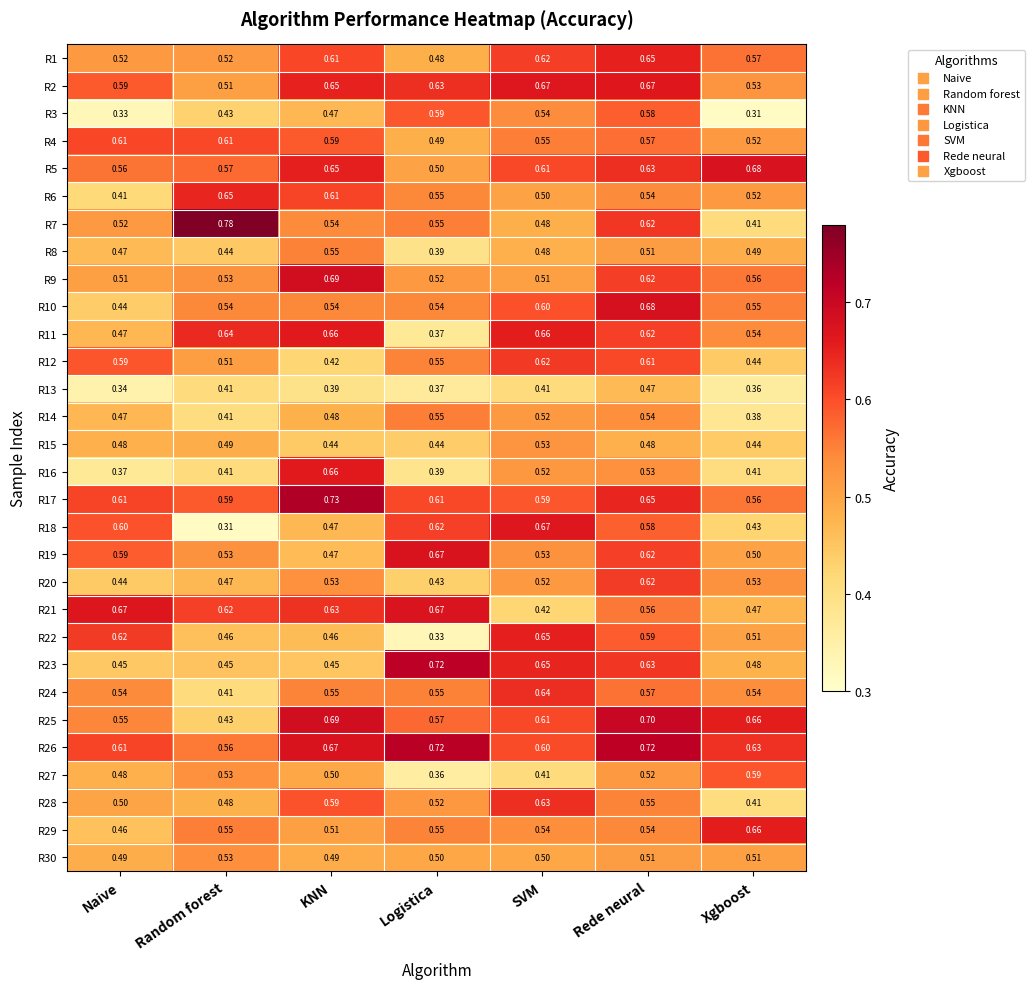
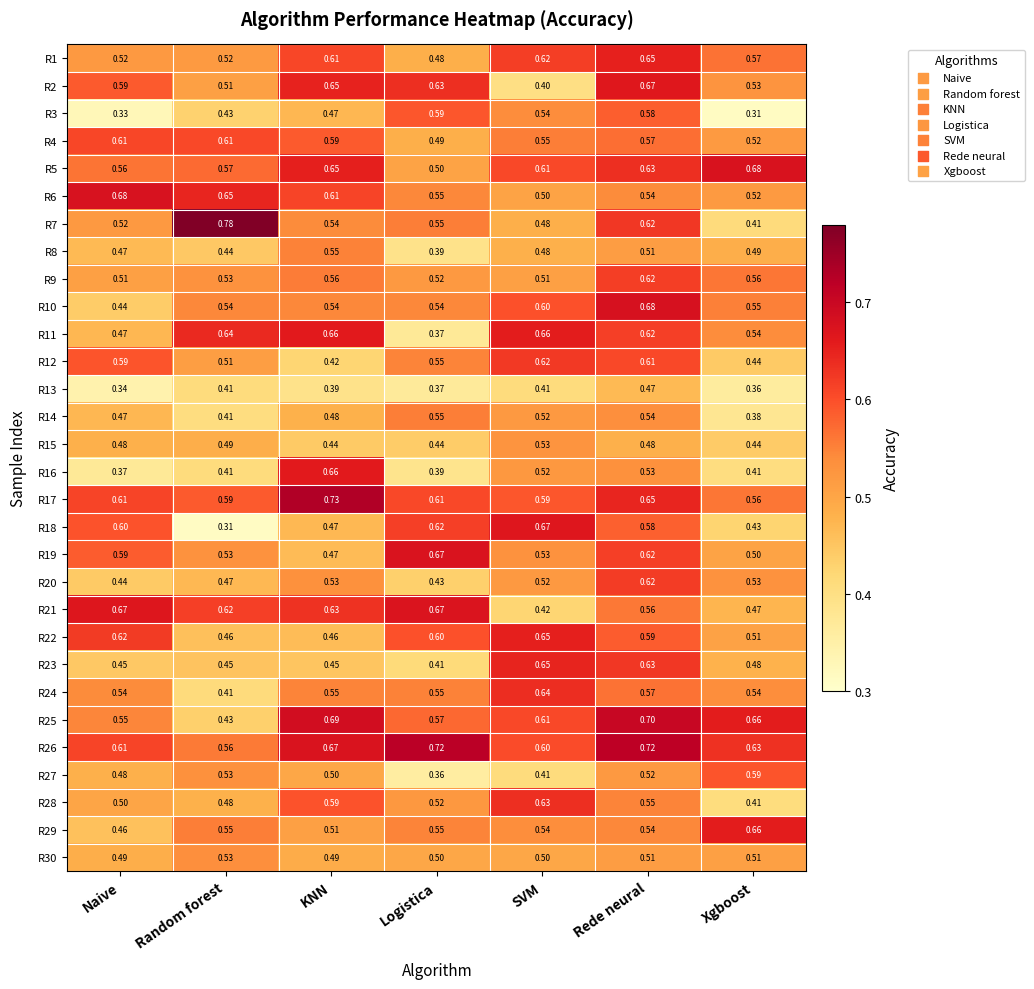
  {
    "R2": {
      "Naive": 0.59,
      "Random forest": 0.51,
      "KNN": 0.65,
      "Logistica": 0.63,
-     "SVM": 0.67,
+     "SVM": 0.40,
      "Rede neural": 0.67,
      "Xgboost": 0.53
    },
    "R6": {
-     "Naive": 0.41,
+     "Naive": 0.68,
      "Random forest": 0.65,
      "KNN": 0.61,
      "Logistica": 0.55,
      "SVM": 0.50,
      "Rede neural": 0.54,
      "Xgboost": 0.52
    },
    "R9": {
      "Naive": 0.51,
      "Random forest": 0.53,
-     "KNN": 0.69,
+     "KNN": 0.56,
      "Logistica": 0.52,
      "SVM": 0.51,
      "Rede neural": 0.62,
      "Xgboost": 0.56
    },
    "R22": {
      "Naive": 0.62,
      "Random forest": 0.46,
      "KNN": 0.46,
-     "Logistica": 0.33,
+     "Logistica": 0.60,
      "SVM": 0.65,
      "Rede neural": 0.59,
      "Xgboost": 0.51
    },
    "R23": {
      "Naive": 0.45,
      "Random forest": 0.45,
      "KNN": 0.45,
-     "Logistica": 0.72,
+     "Logistica": 0.41,
      "SVM": 0.65,
      "Rede neural": 0.63,
      "Xgboost": 0.48
    }
  }
